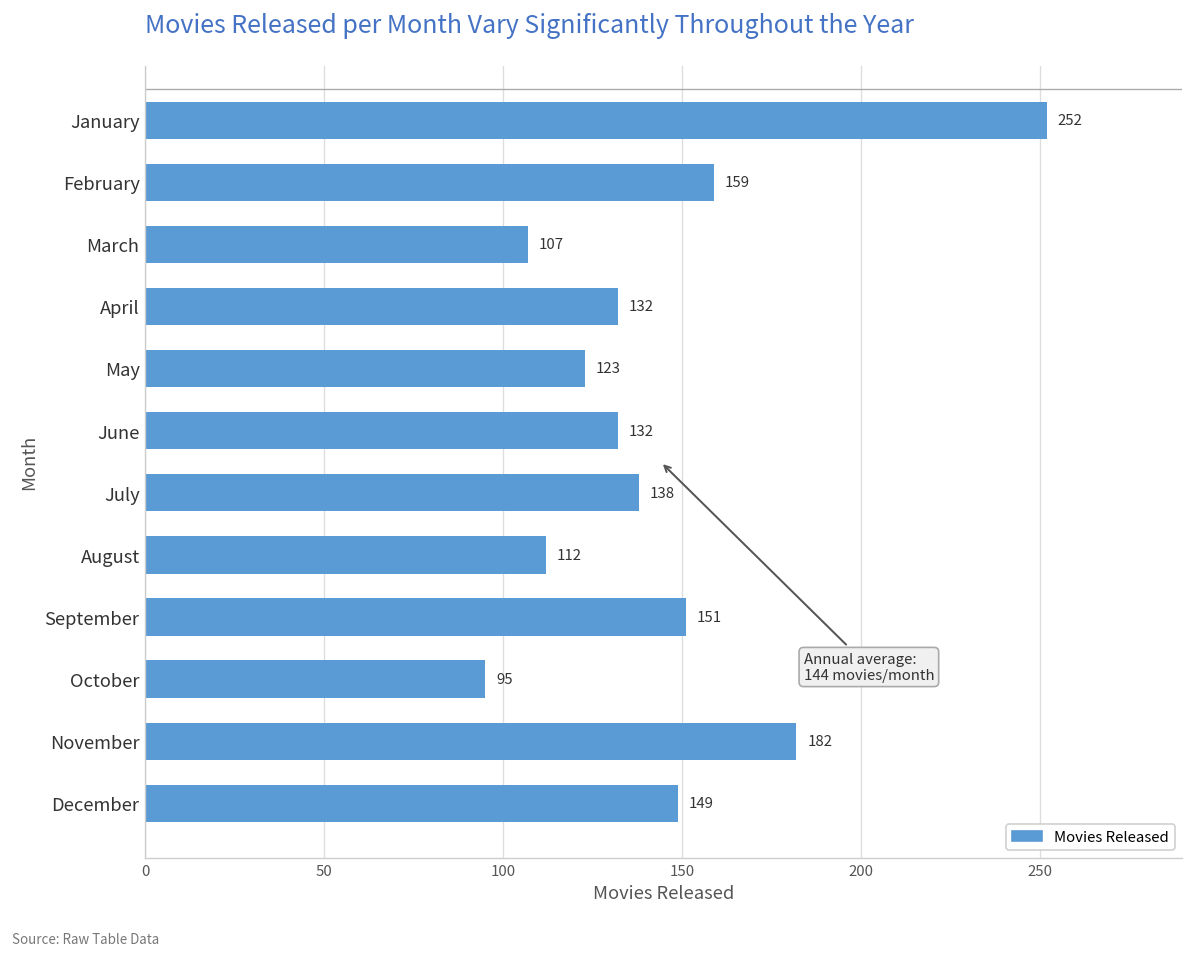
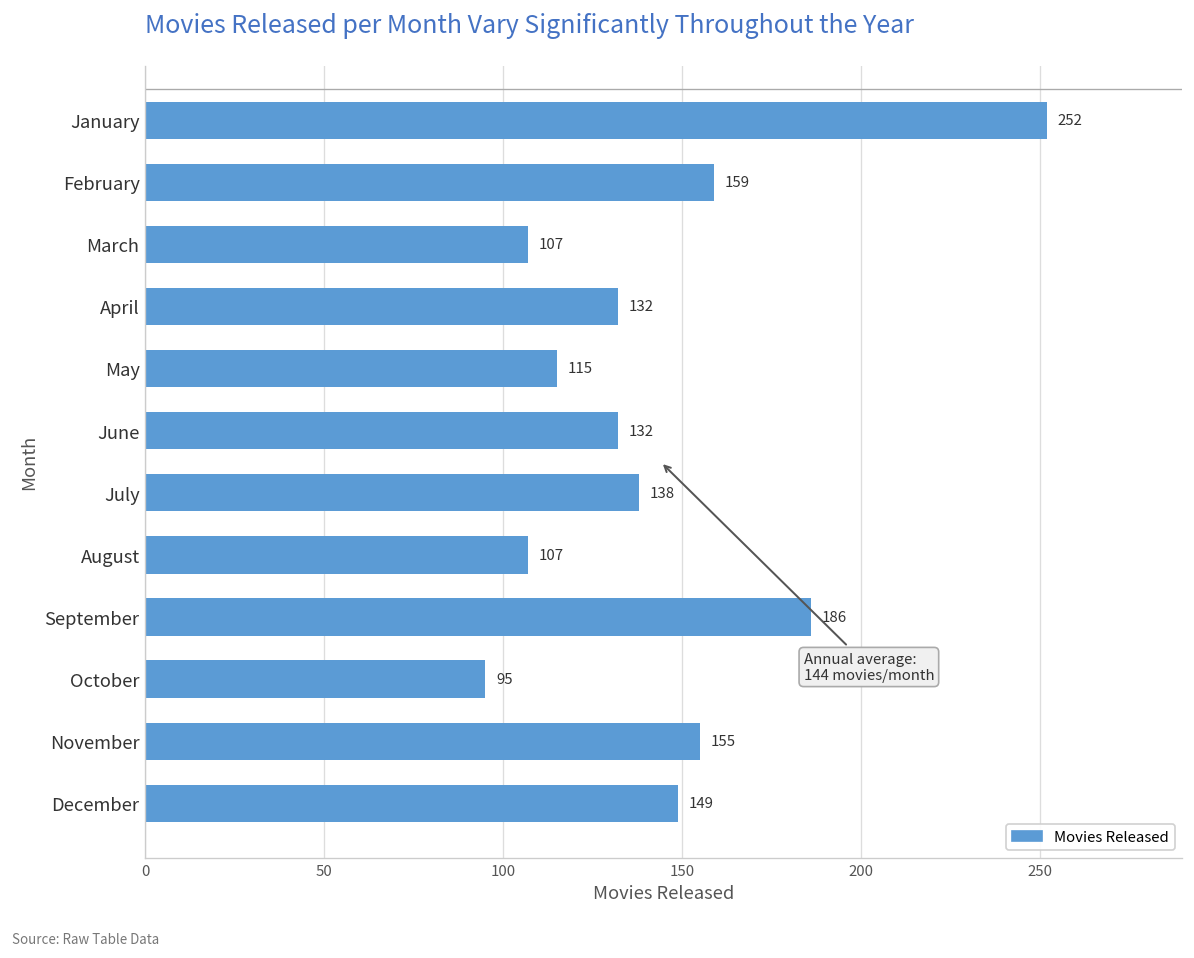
  {
    "January": 252,
    "February": 159,
    "March": 107,
    "April": 132,
-   "May": 123,
+   "May": 115,
    "June": 132,
-   "August": 112,
-   "September": 151,
+   "August": 107,
+   "September": 186,
    "October": 95,
-   "November": 182,
+   "November": 155,
    "December": 149
  }
